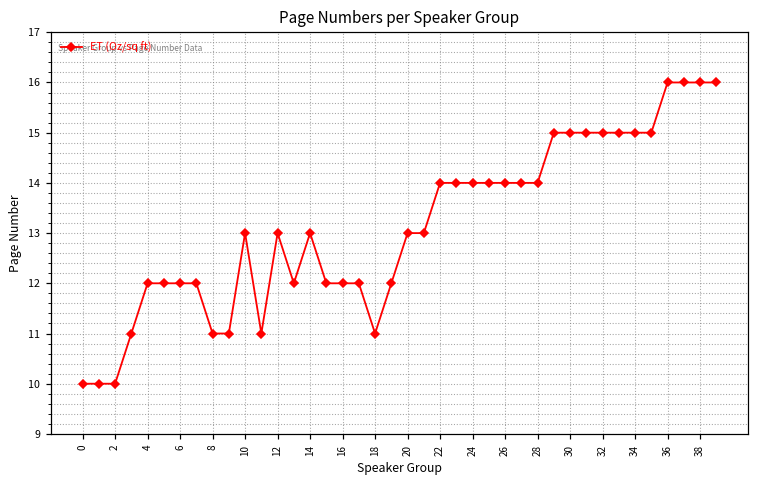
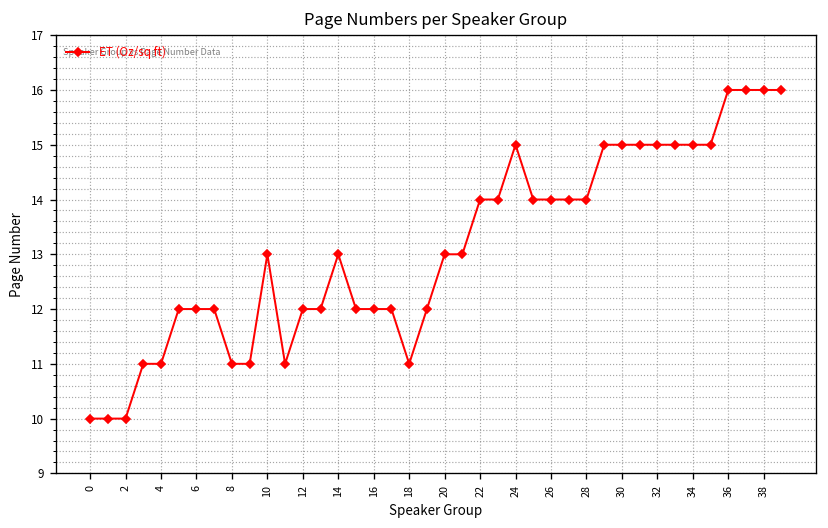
  {
    "0": 10,
    "2": 10,
-   "4": 12,
+   "4": 11,
    "6": 12,
    "8": 11,
    "10": 13,
-   "12": 13,
+   "12": 12,
    "14": 13,
    "16": 12,
    "18": 11,
    "20": 13,
    "22": 14,
-   "24": 14,
+   "24": 15,
    "26": 14,
    "28": 14,
    "30": 15,
    "32": 15,
    "34": 15,
    "36": 16,
    "38": 16
  }
